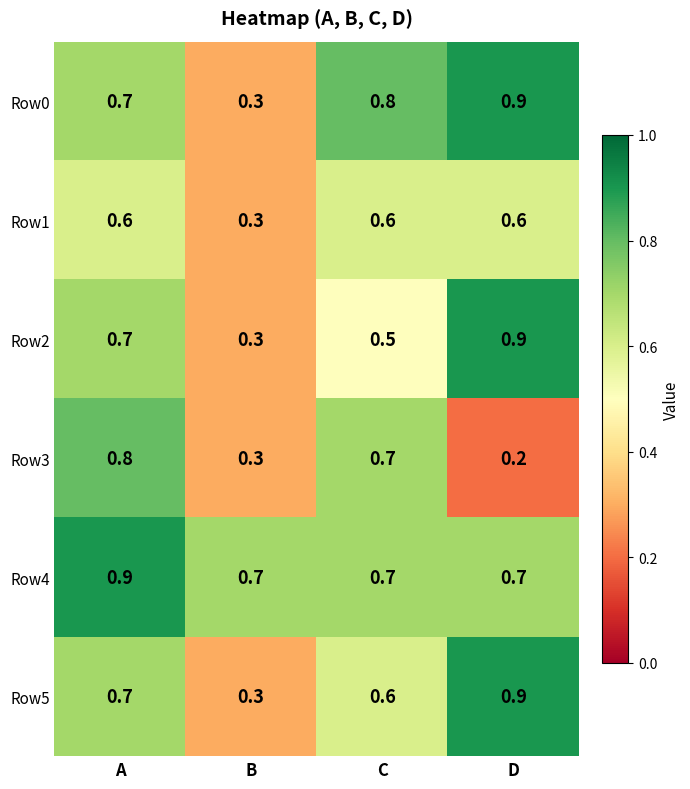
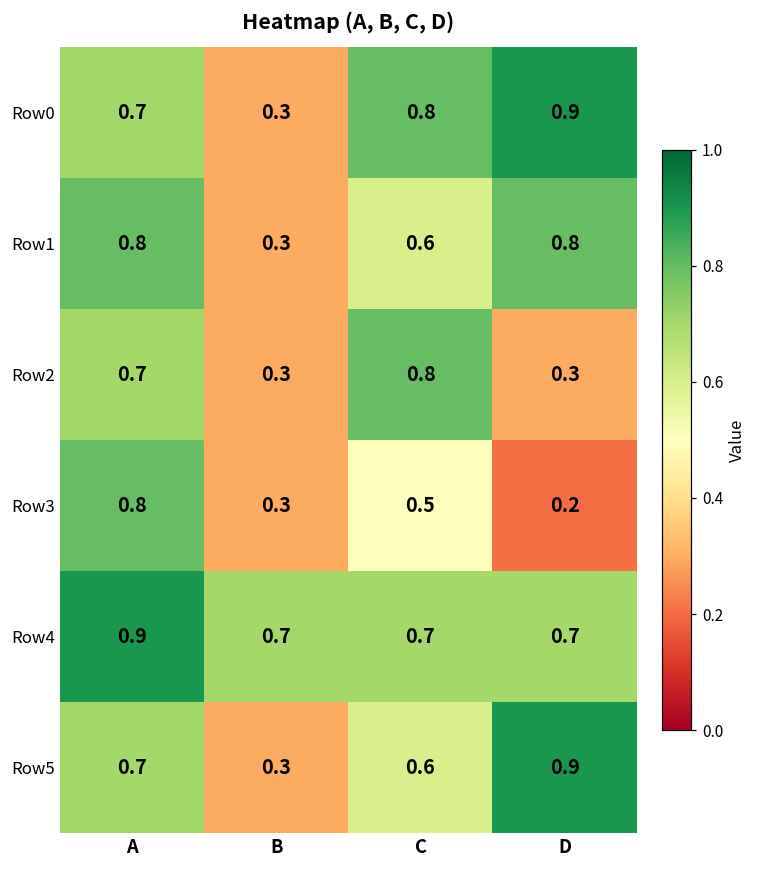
  {
    "Row0": {
      "A": 0.7,
      "B": 0.3,
      "C": 0.8,
      "D": 0.9
    },
    "Row1": {
-     "A": 0.6,
+     "A": 0.8,
      "B": 0.3,
      "C": 0.6,
-     "D": 0.6
+     "D": 0.8
    },
    "Row2": {
      "A": 0.7,
      "B": 0.3,
-     "C": 0.5,
-     "D": 0.9
+     "C": 0.8,
+     "D": 0.3
    },
    "Row3": {
      "A": 0.8,
      "B": 0.3,
-     "C": 0.7,
+     "C": 0.5,
      "D": 0.2
    },
    "Row4": {
      "A": 0.9,
      "B": 0.7,
      "C": 0.7,
      "D": 0.7
    },
    "Row5": {
      "A": 0.7,
      "B": 0.3,
      "C": 0.6,
      "D": 0.9
    }
  }
